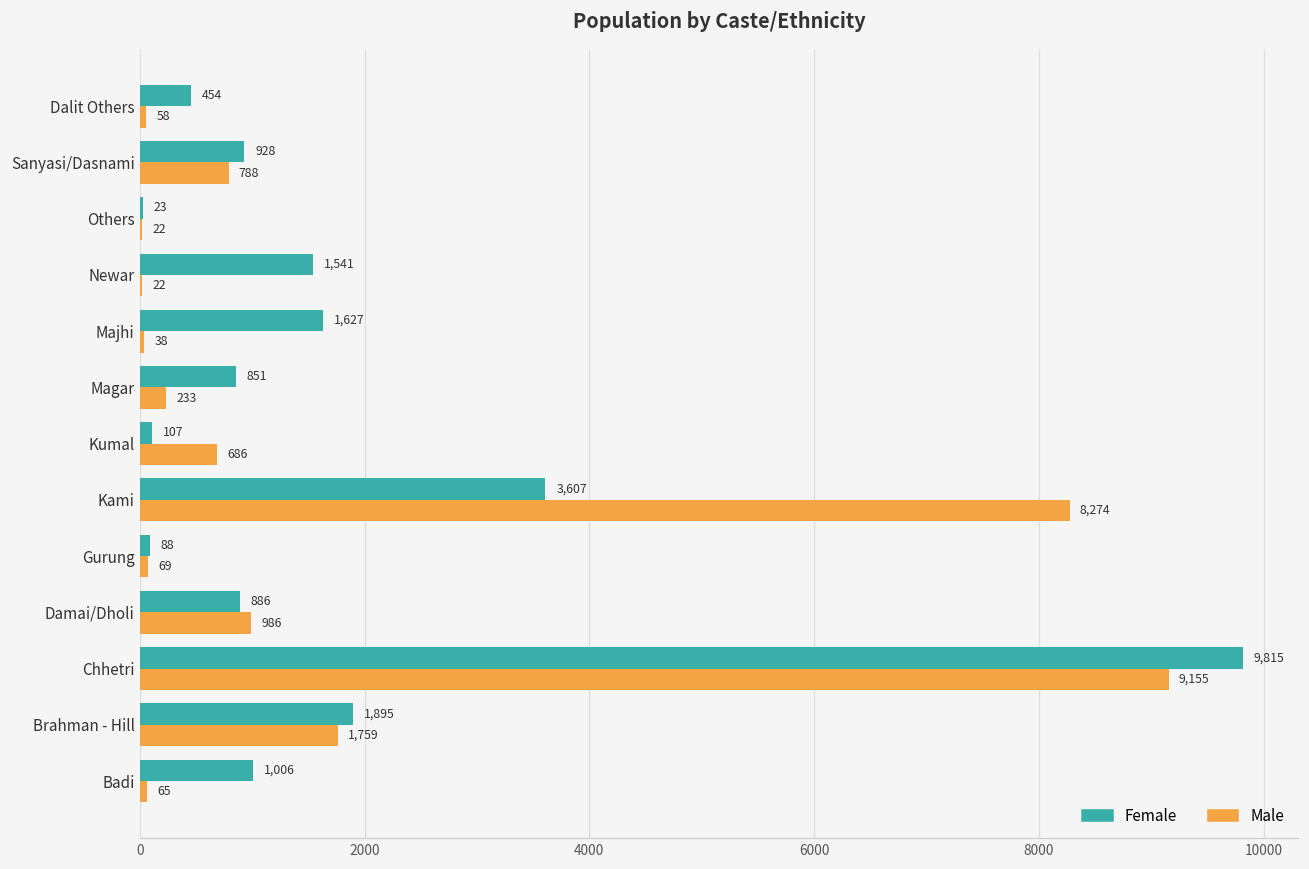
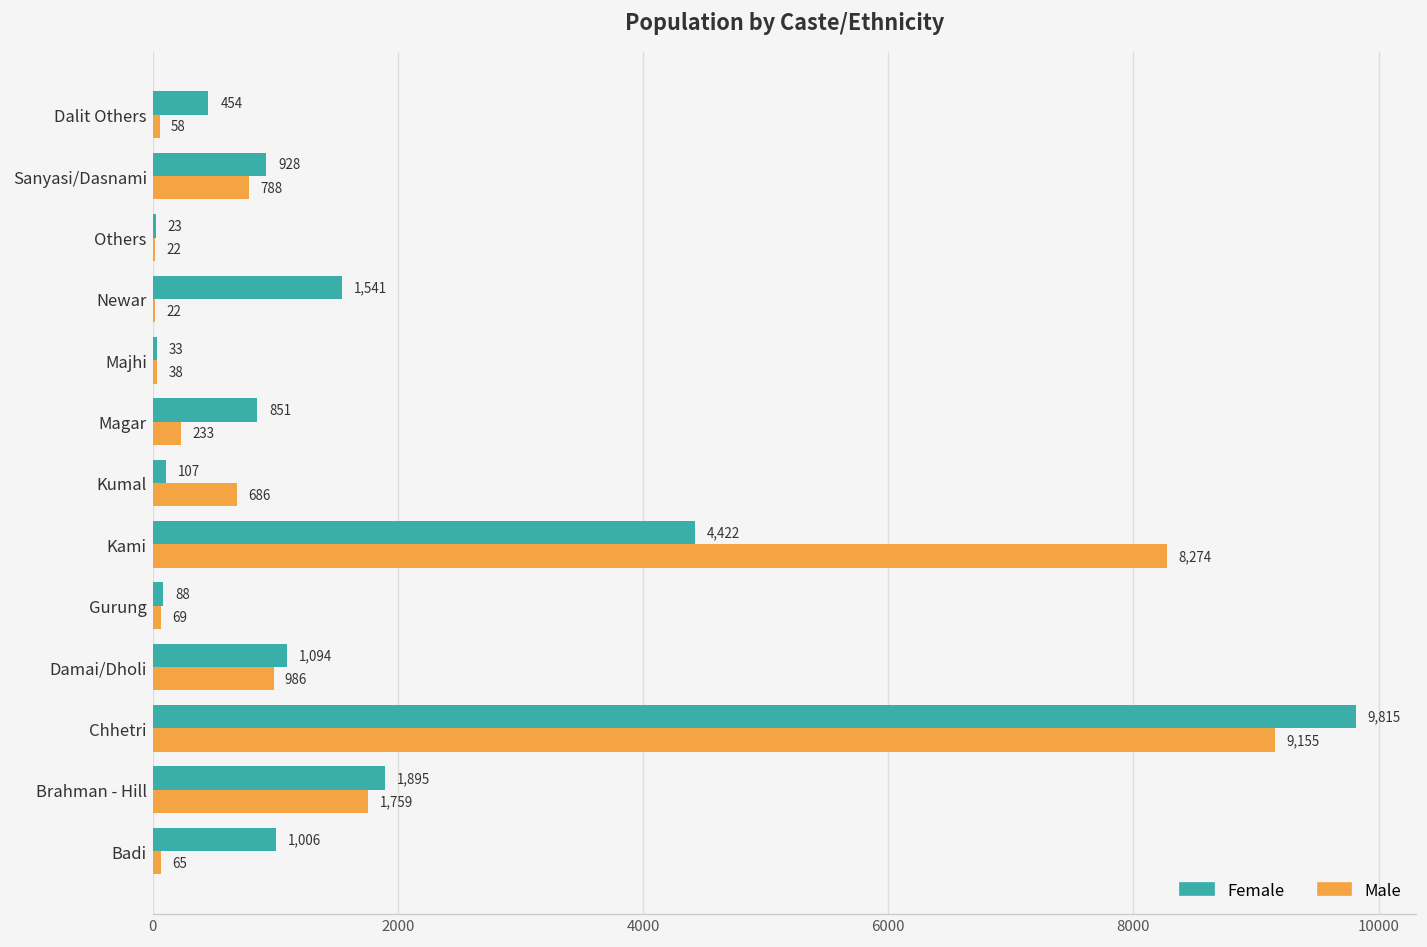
  {
    "Female": {
      "Dalit Others": "454",
      "Sanyasi/Dasnami": "928",
      "Others": "23",
      "Newar": "1,541",
-     "Majhi": "1,627",
+     "Majhi": "33",
      "Magar": "851",
      "Kumal": "107",
-     "Kami": "3,607",
+     "Kami": "4,422",
      "Gurung": "88",
-     "Damai/Dholi": "886",
+     "Damai/Dholi": "1,094",
      "Chhetri": "9,815",
      "Brahman - Hill": "1,895",
      "Badi": "1,006"
    },
    "Male": {
      "Dalit Others": "58",
      "Sanyasi/Dasnami": "788",
      "Others": "22",
      "Newar": "22",
      "Majhi": "38",
      "Magar": "233",
      "Kumal": "686",
      "Kami": "8,274",
      "Gurung": "69",
      "Damai/Dholi": "986",
      "Chhetri": "9,155",
      "Brahman - Hill": "1,759",
      "Badi": "65"
    }
  }
